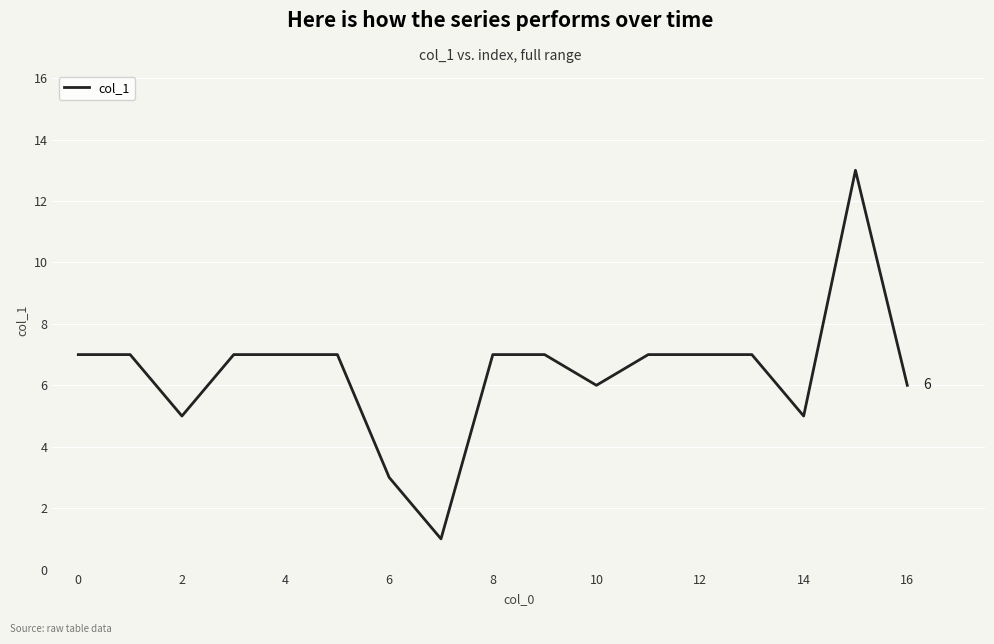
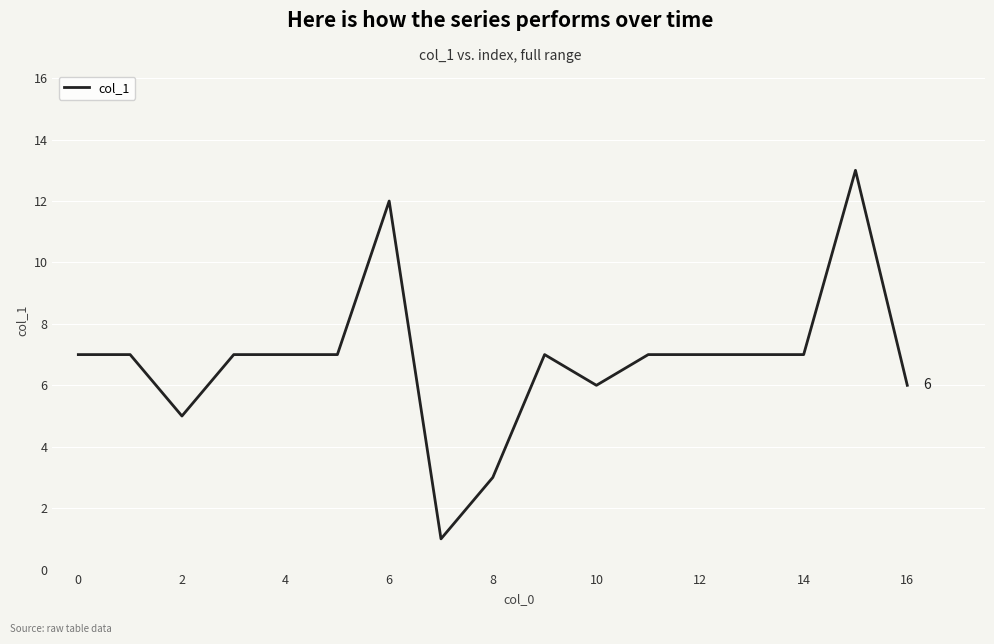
  {
    "0": 7,
    "2": 5,
    "4": 7,
-   "6": 3,
-   "8": 7,
+   "6": 12,
+   "8": 3,
    "10": 6,
    "12": 7,
-   "14": 5
+   "14": 7
  }
